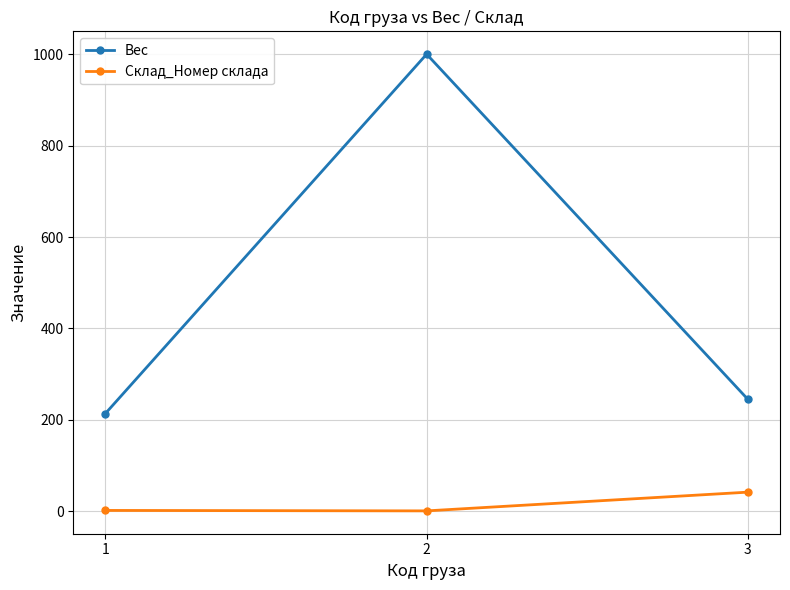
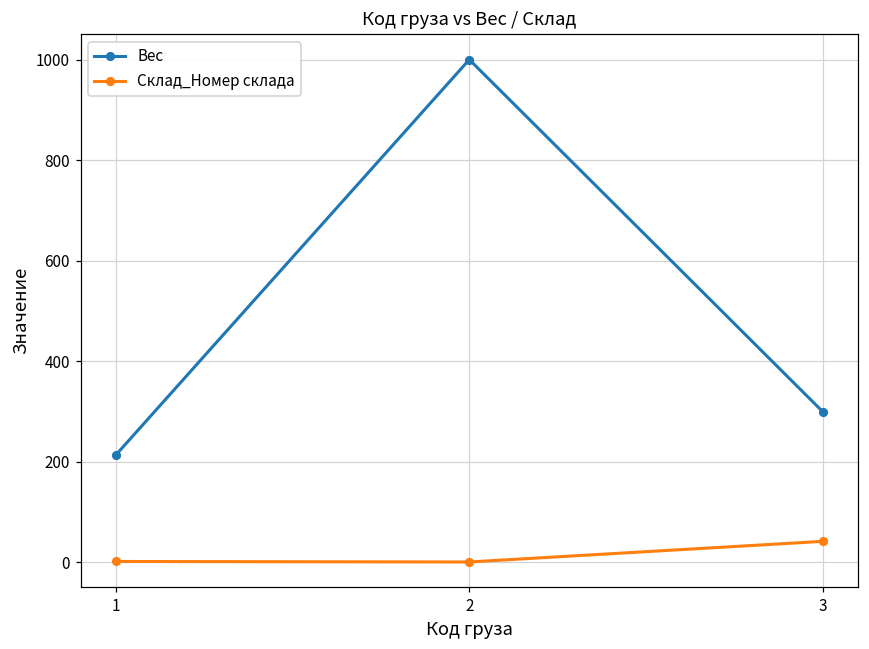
  {
    "Вес": {
      "1": 210,
      "2": 1000,
-     "3": 250
+     "3": 300
    },
    "Склад_Номер склада": {
      "1": 0,
      "2": 0,
      "3": 40
    }
  }
